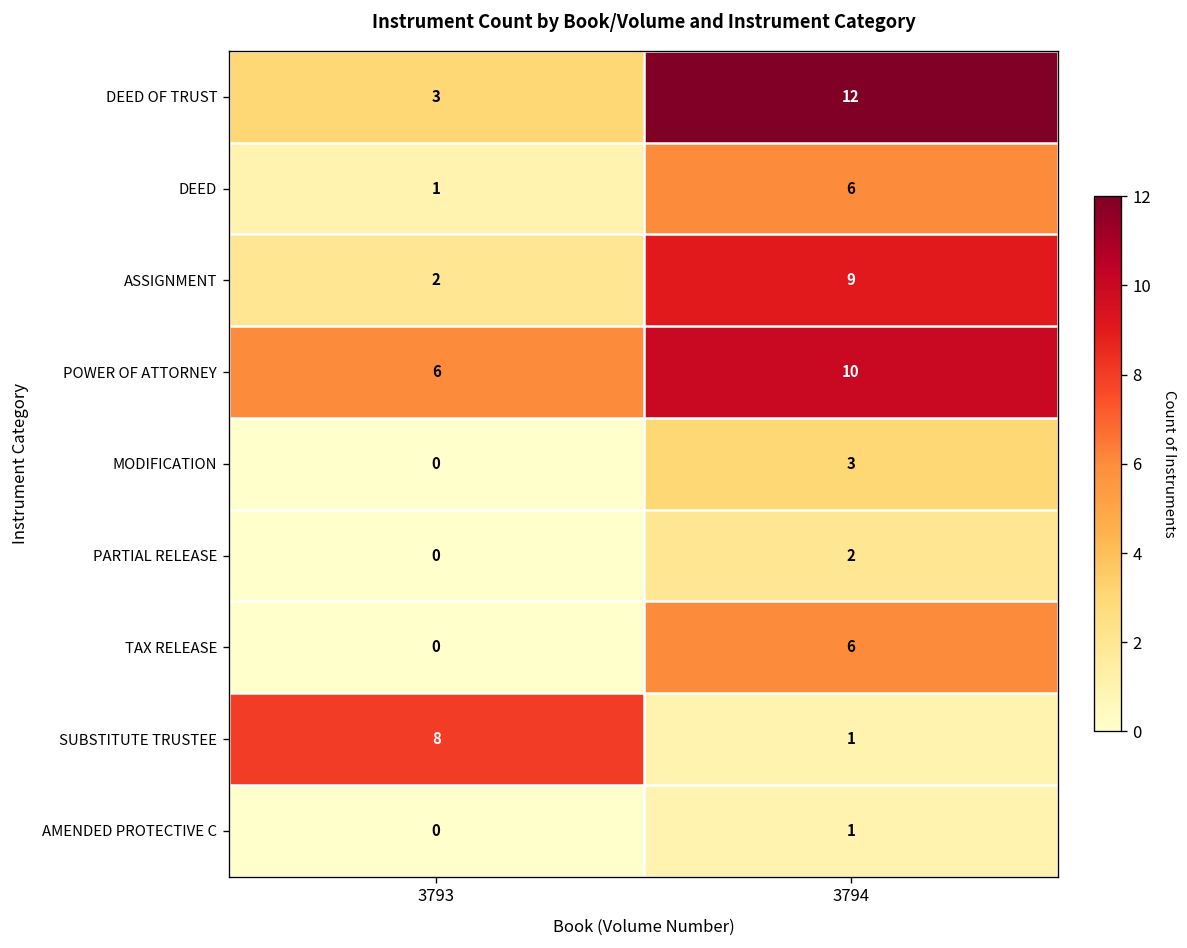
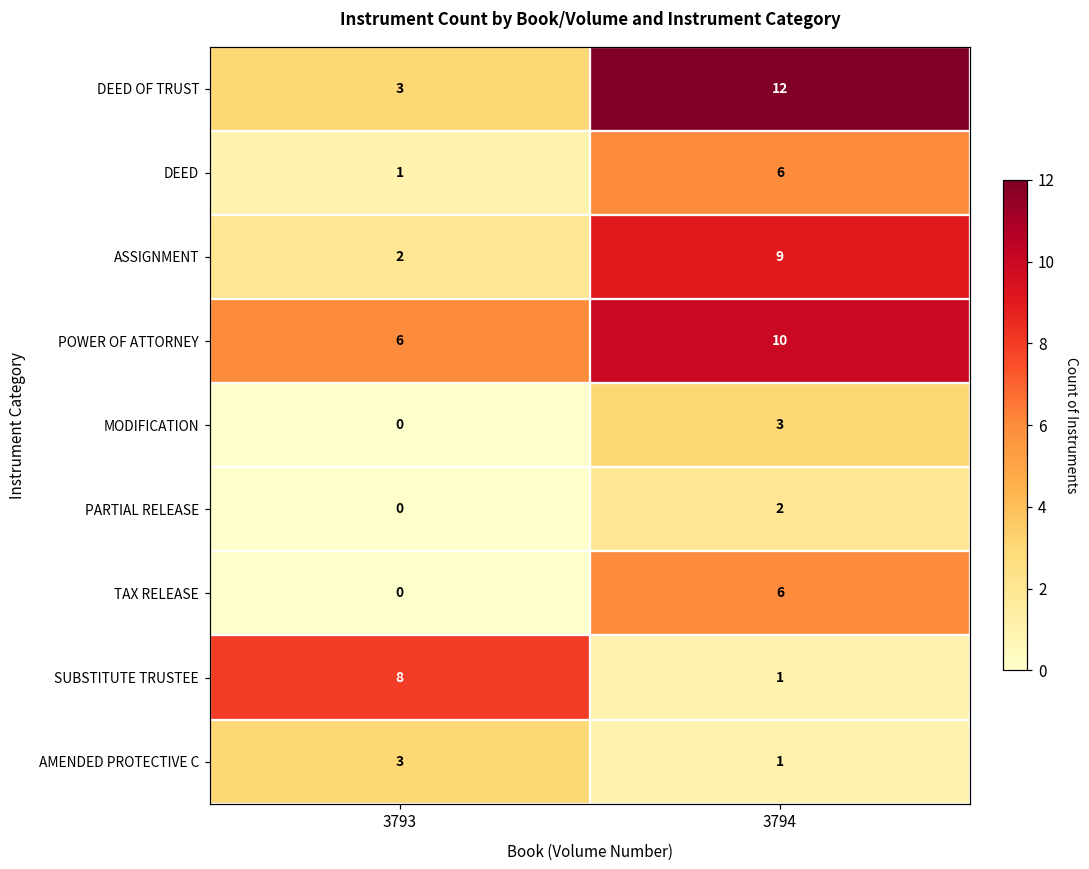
  {
    "DEED OF TRUST": {
      "3793": 3,
      "3794": 12
    },
    "DEED": {
      "3793": 1,
      "3794": 6
    },
    "ASSIGNMENT": {
      "3793": 2,
      "3794": 9
    },
    "POWER OF ATTORNEY": {
      "3793": 6,
      "3794": 10
    },
    "MODIFICATION": {
      "3793": 0,
      "3794": 3
    },
    "PARTIAL RELEASE": {
      "3793": 0,
      "3794": 2
    },
    "TAX RELEASE": {
      "3793": 0,
      "3794": 6
    },
    "SUBSTITUTE TRUSTEE": {
      "3793": 8,
      "3794": 1
    },
    "AMENDED PROTECTIVE C": {
-     "3793": 0,
+     "3793": 3,
      "3794": 1
    }
  }
